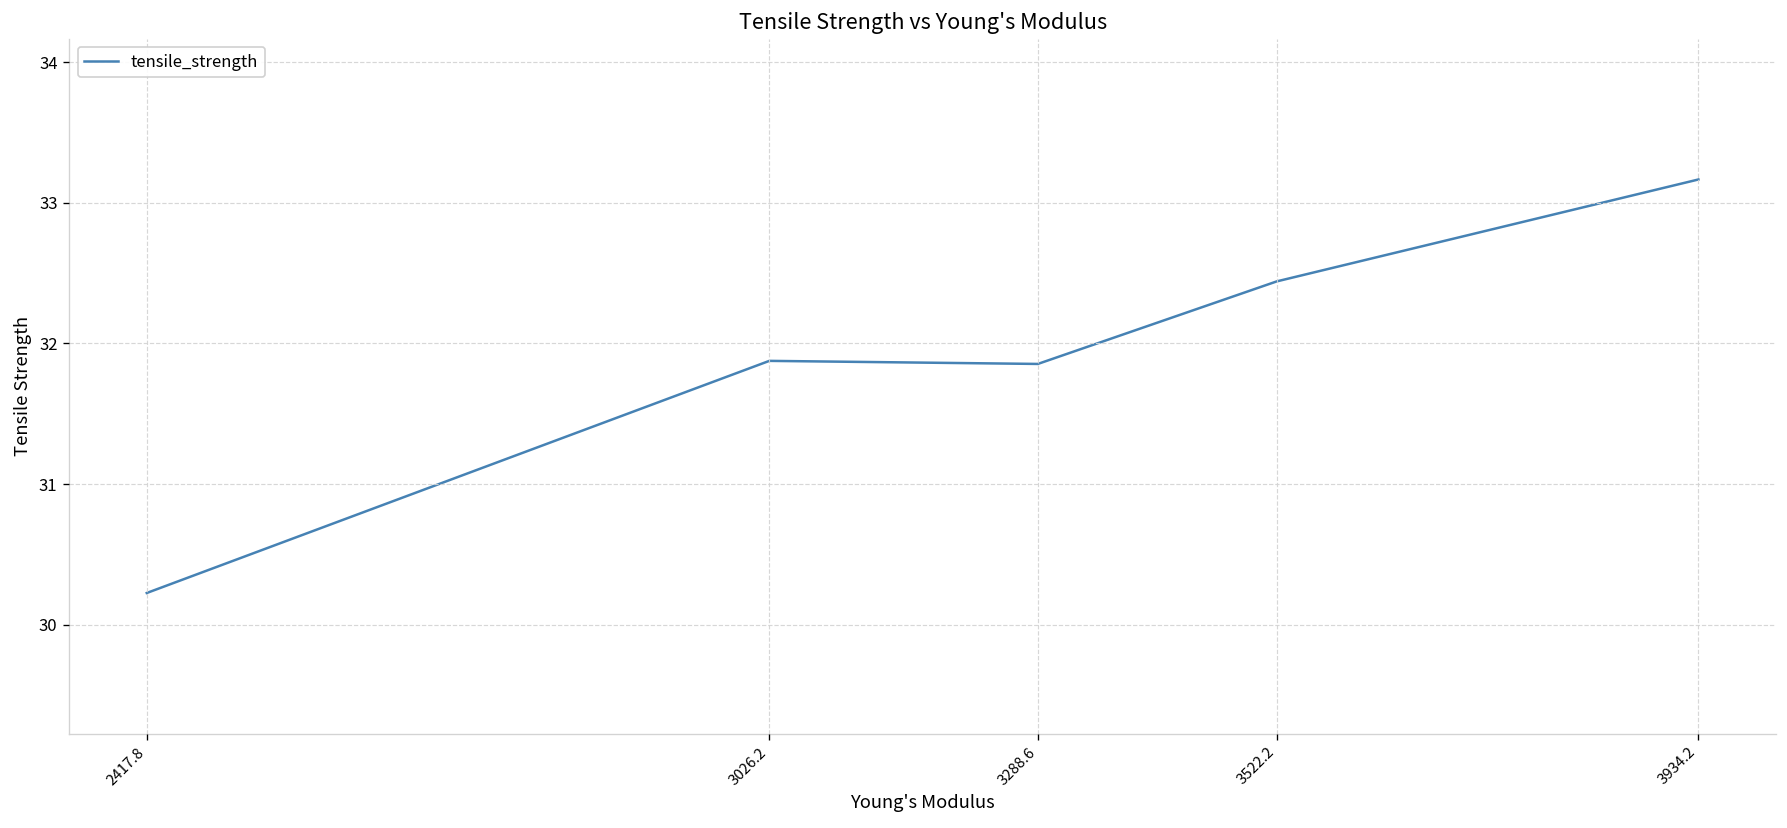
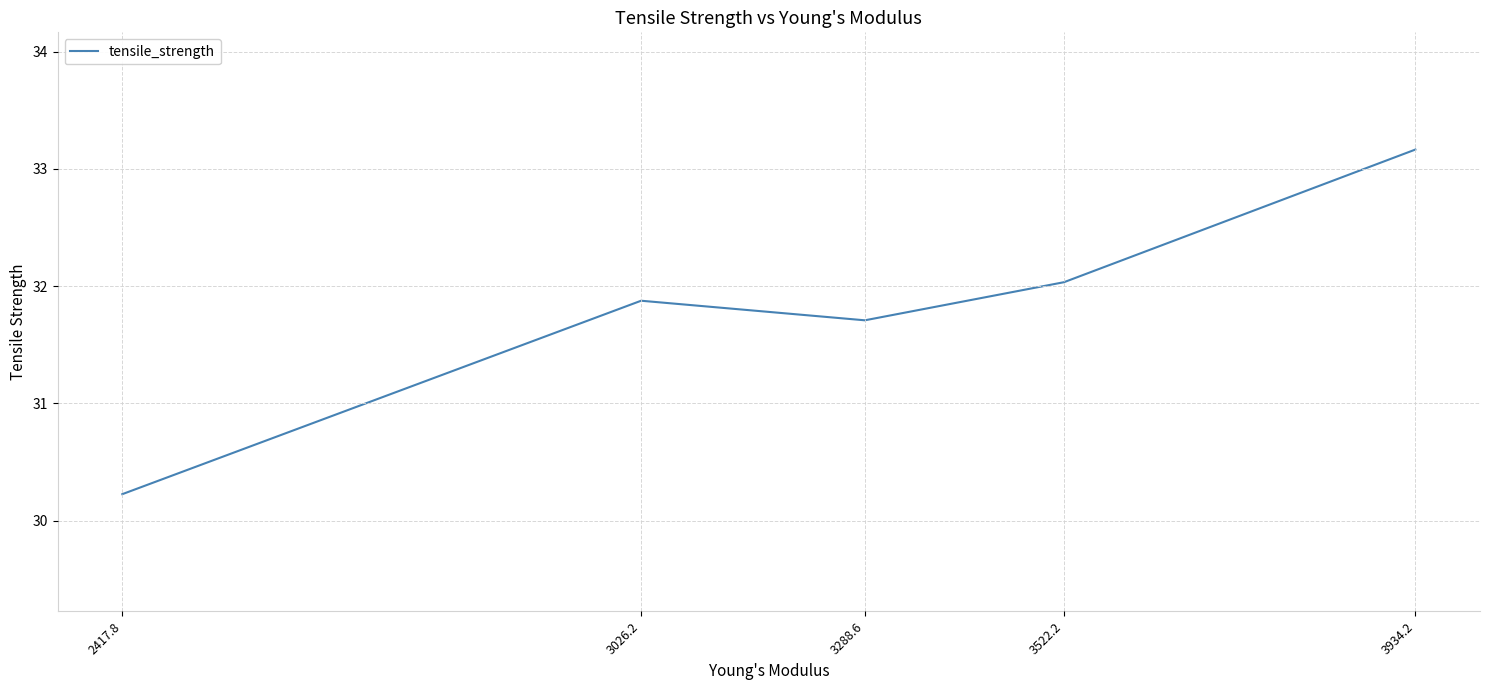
  {
    "2417.8": 30.23,
    "3026.2": 31.88,
-   "3288.6": 31.85,
-   "3522.2": 32.44,
+   "3288.6": 31.71,
+   "3522.2": 32.03,
    "3934.2": 33.17
  }
